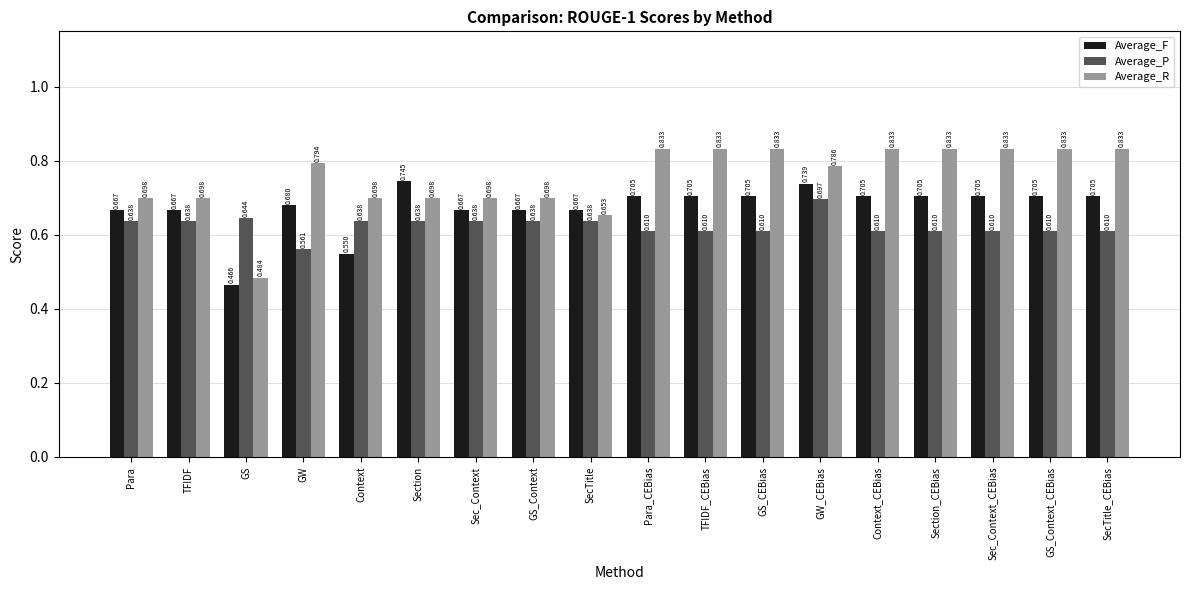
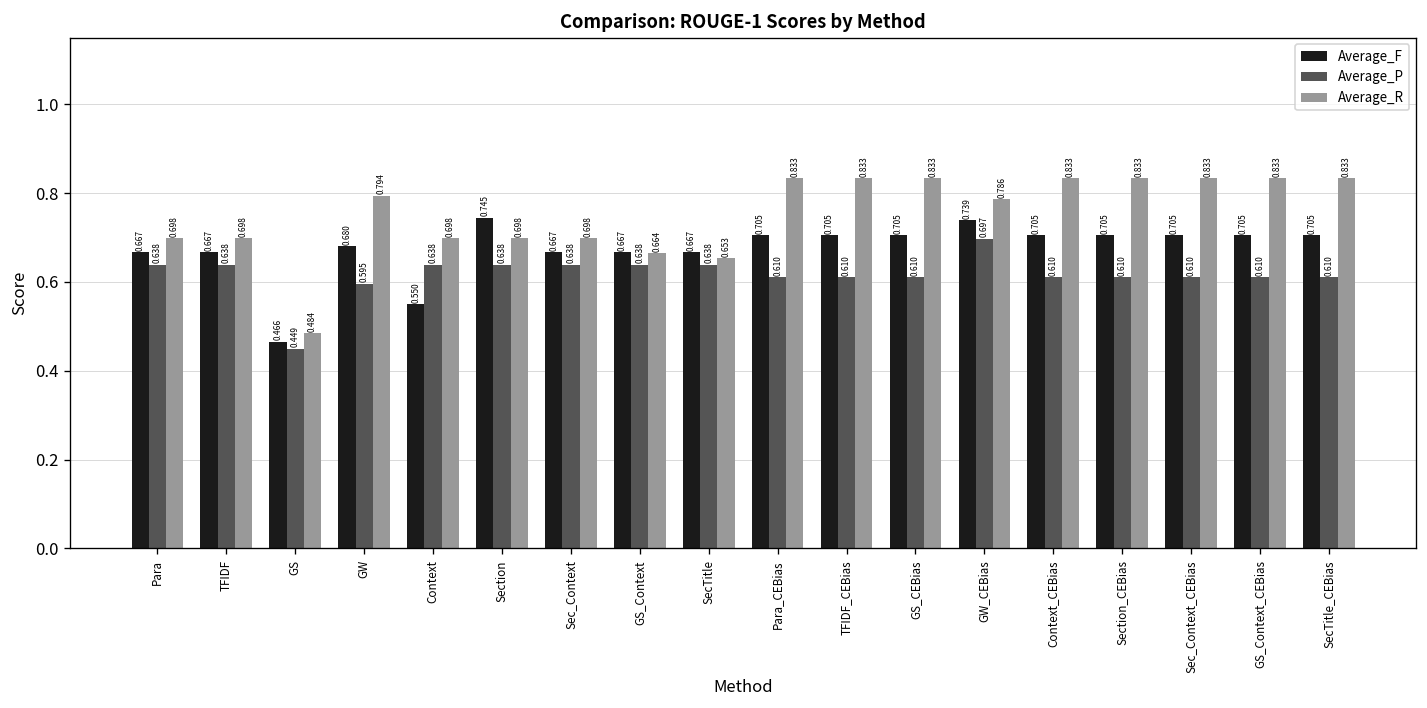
  {
    "Average_F": {
      "Para": 0.667,
      "TFIDF": 0.667,
      "GS": 0.466,
      "GW": 0.680,
      "Context": 0.550,
      "Section": 0.745,
      "Sec_Context": 0.667,
      "GS_Context": 0.667,
      "SecTitle": 0.667,
      "Para_CEBias": 0.705,
      "TFIDF_CEBias": 0.705,
      "GS_CEBias": 0.705,
      "GW_CEBias": 0.739,
      "Context_CEBias": 0.705,
      "Section_CEBias": 0.705,
      "Sec_Context_CEBias": 0.705,
      "GS_Context_CEBias": 0.705,
      "SecTitle_CEBias": 0.705
    },
    "Average_P": {
      "Para": 0.638,
      "TFIDF": 0.638,
-     "GS": 0.644,
-     "GW": 0.561,
+     "GS": 0.449,
+     "GW": 0.595,
      "Context": 0.638,
      "Section": 0.638,
      "Sec_Context": 0.638,
      "GS_Context": 0.638,
      "SecTitle": 0.638,
      "Para_CEBias": 0.610,
      "TFIDF_CEBias": 0.610,
      "GS_CEBias": 0.610,
      "GW_CEBias": 0.697,
      "Context_CEBias": 0.610,
      "Section_CEBias": 0.610,
      "Sec_Context_CEBias": 0.610,
      "GS_Context_CEBias": 0.610,
      "SecTitle_CEBias": 0.610
    },
    "Average_R": {
      "Para": 0.698,
      "TFIDF": 0.698,
      "GS": 0.484,
      "GW": 0.794,
      "Context": 0.698,
      "Section": 0.698,
      "Sec_Context": 0.698,
-     "GS_Context": 0.698,
+     "GS_Context": 0.664,
      "SecTitle": 0.653,
      "Para_CEBias": 0.833,
      "TFIDF_CEBias": 0.833,
      "GS_CEBias": 0.833,
      "GW_CEBias": 0.786,
      "Context_CEBias": 0.833,
      "Section_CEBias": 0.833,
      "Sec_Context_CEBias": 0.833,
      "GS_Context_CEBias": 0.833,
      "SecTitle_CEBias": 0.833
    }
  }
